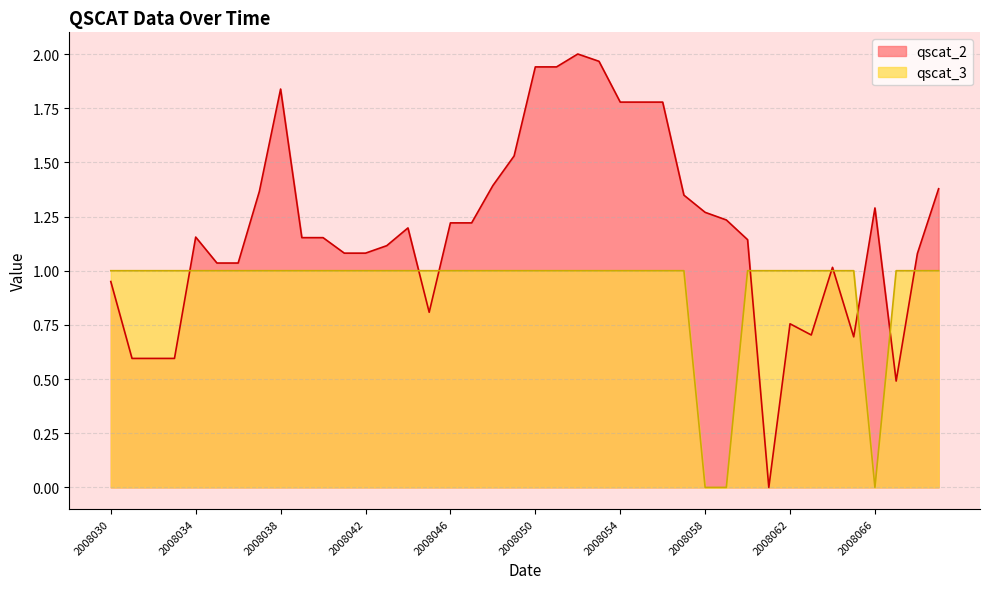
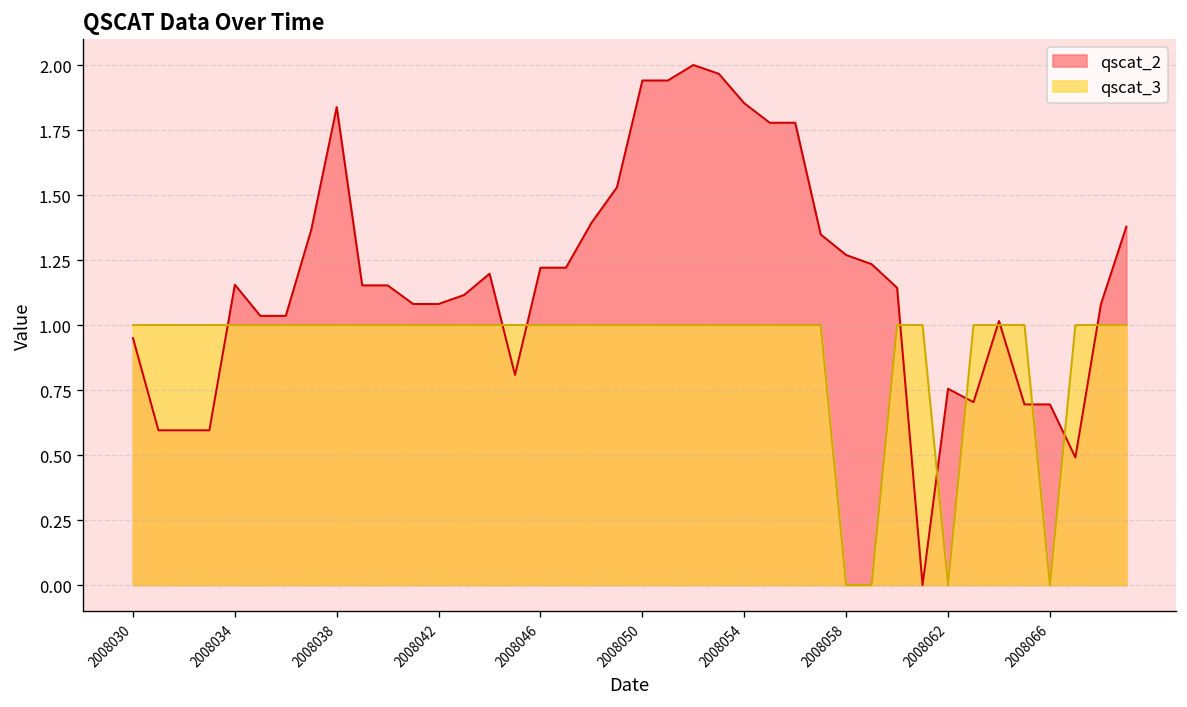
  {
    "qscat_2": {
      "2008030": 0.95,
      "2008034": 1.16,
      "2008038": 1.84,
      "2008042": 1.08,
      "2008046": 1.22,
      "2008050": 1.94,
-     "2008054": 1.78,
+     "2008054": 1.85,
      "2008058": 1.27,
      "2008062": 0.76,
-     "2008066": 1.29
+     "2008066": 0.69
    },
    "qscat_3": {
      "2008030": 1,
      "2008034": 1,
      "2008038": 1,
      "2008042": 1,
      "2008046": 1,
      "2008050": 1,
      "2008054": 1,
      "2008058": 0,
-     "2008062": 1,
+     "2008062": 0,
      "2008066": 0
    }
  }
